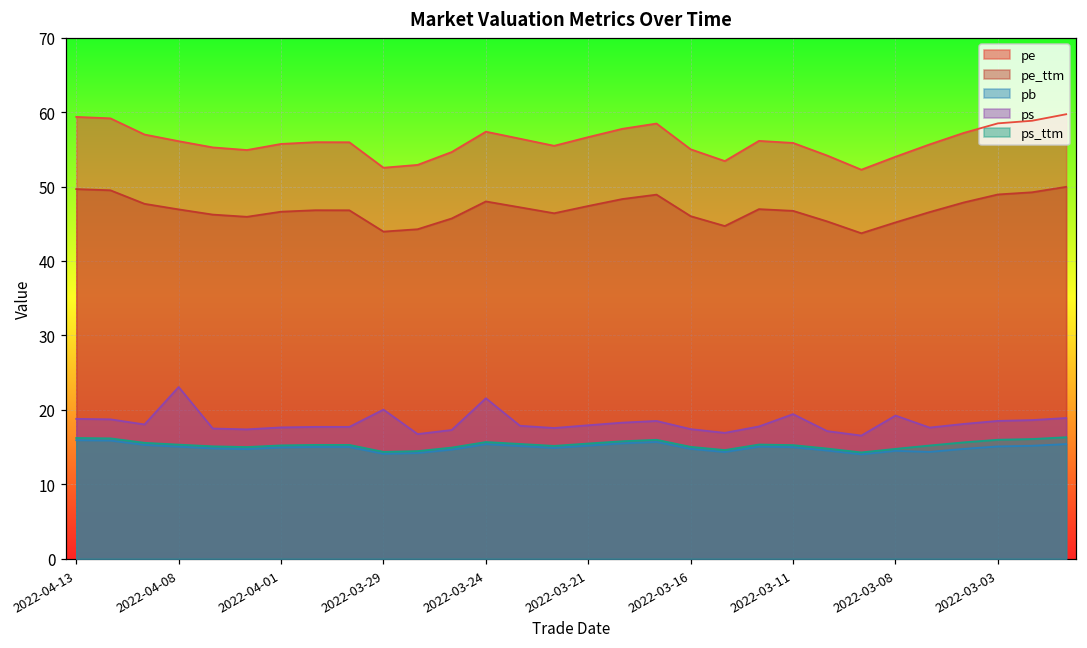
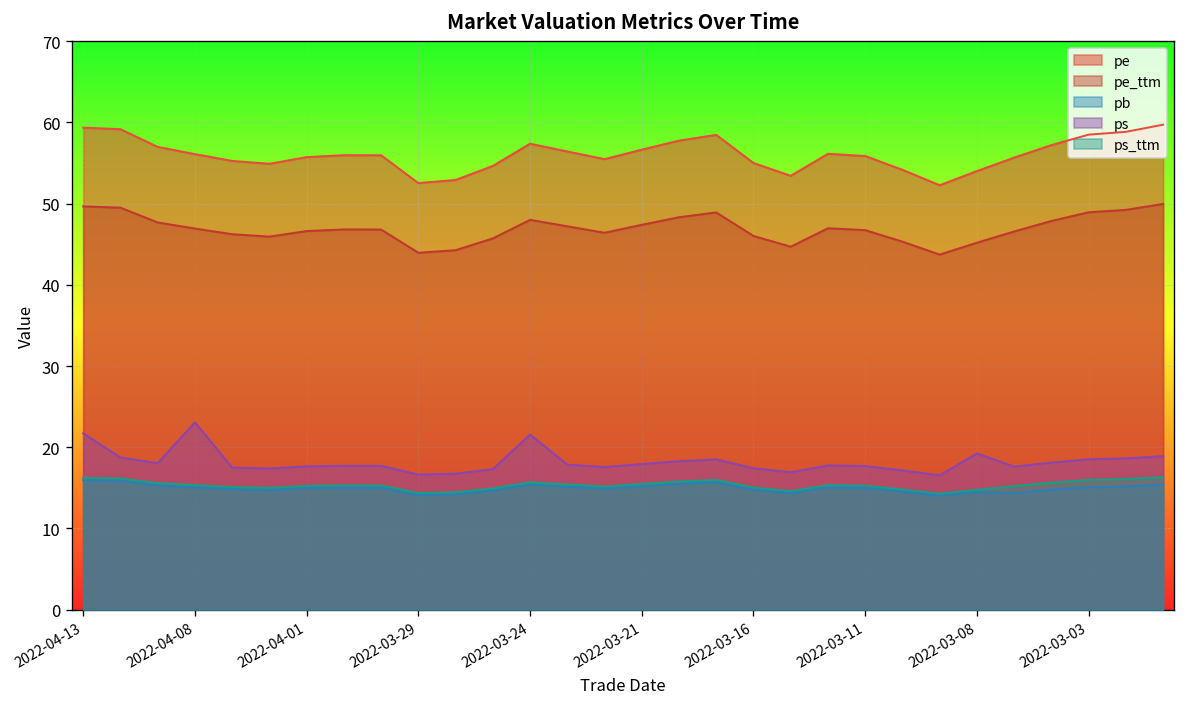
  {
    "ps": {
-     "2022-04-13": 19,
+     "2022-04-13": 22,
      "2022-04-08": 23,
      "2022-04-01": 18,
-     "2022-03-29": 20,
+     "2022-03-29": 17,
      "2022-03-24": 22,
      "2022-03-21": 18,
      "2022-03-16": 17,
-     "2022-03-11": 19,
+     "2022-03-11": 18,
      "2022-03-08": 19,
      "2022-03-03": 19
    }
  }
